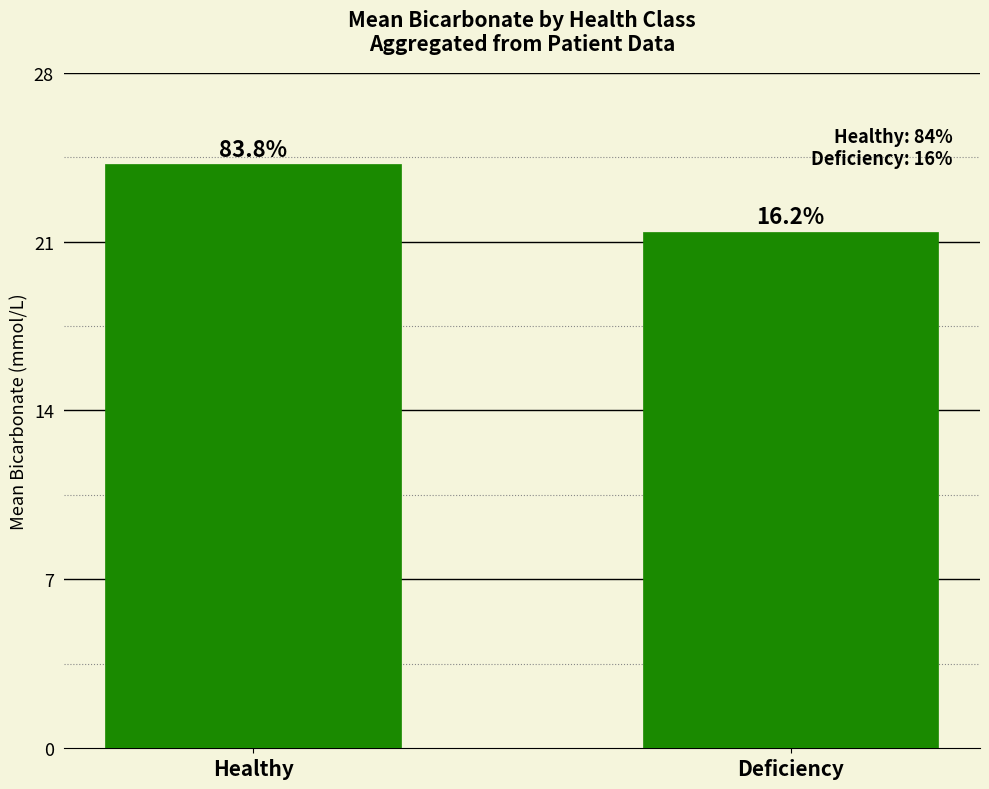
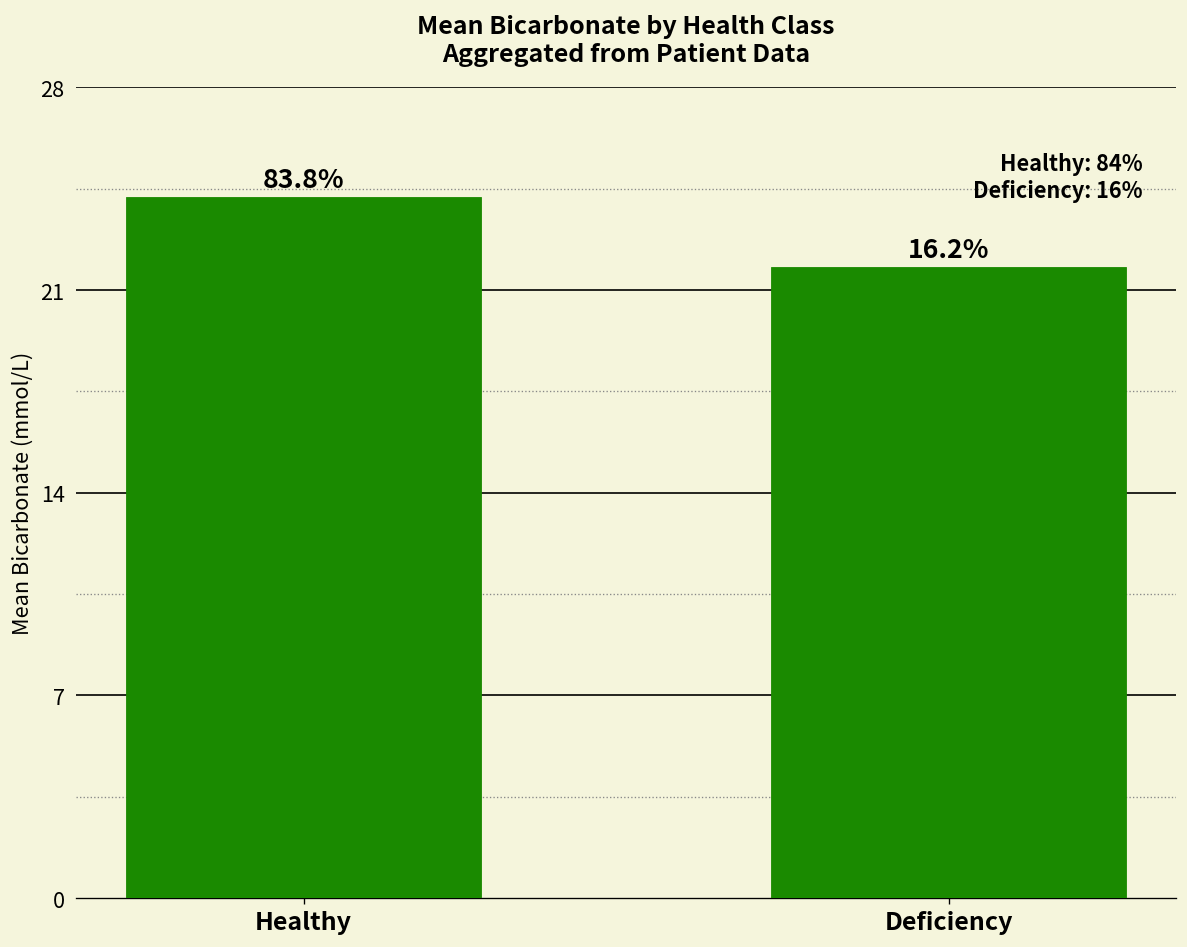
  {
-   "Deficiency": 21.4
+   "Deficiency": 21.8
  }
